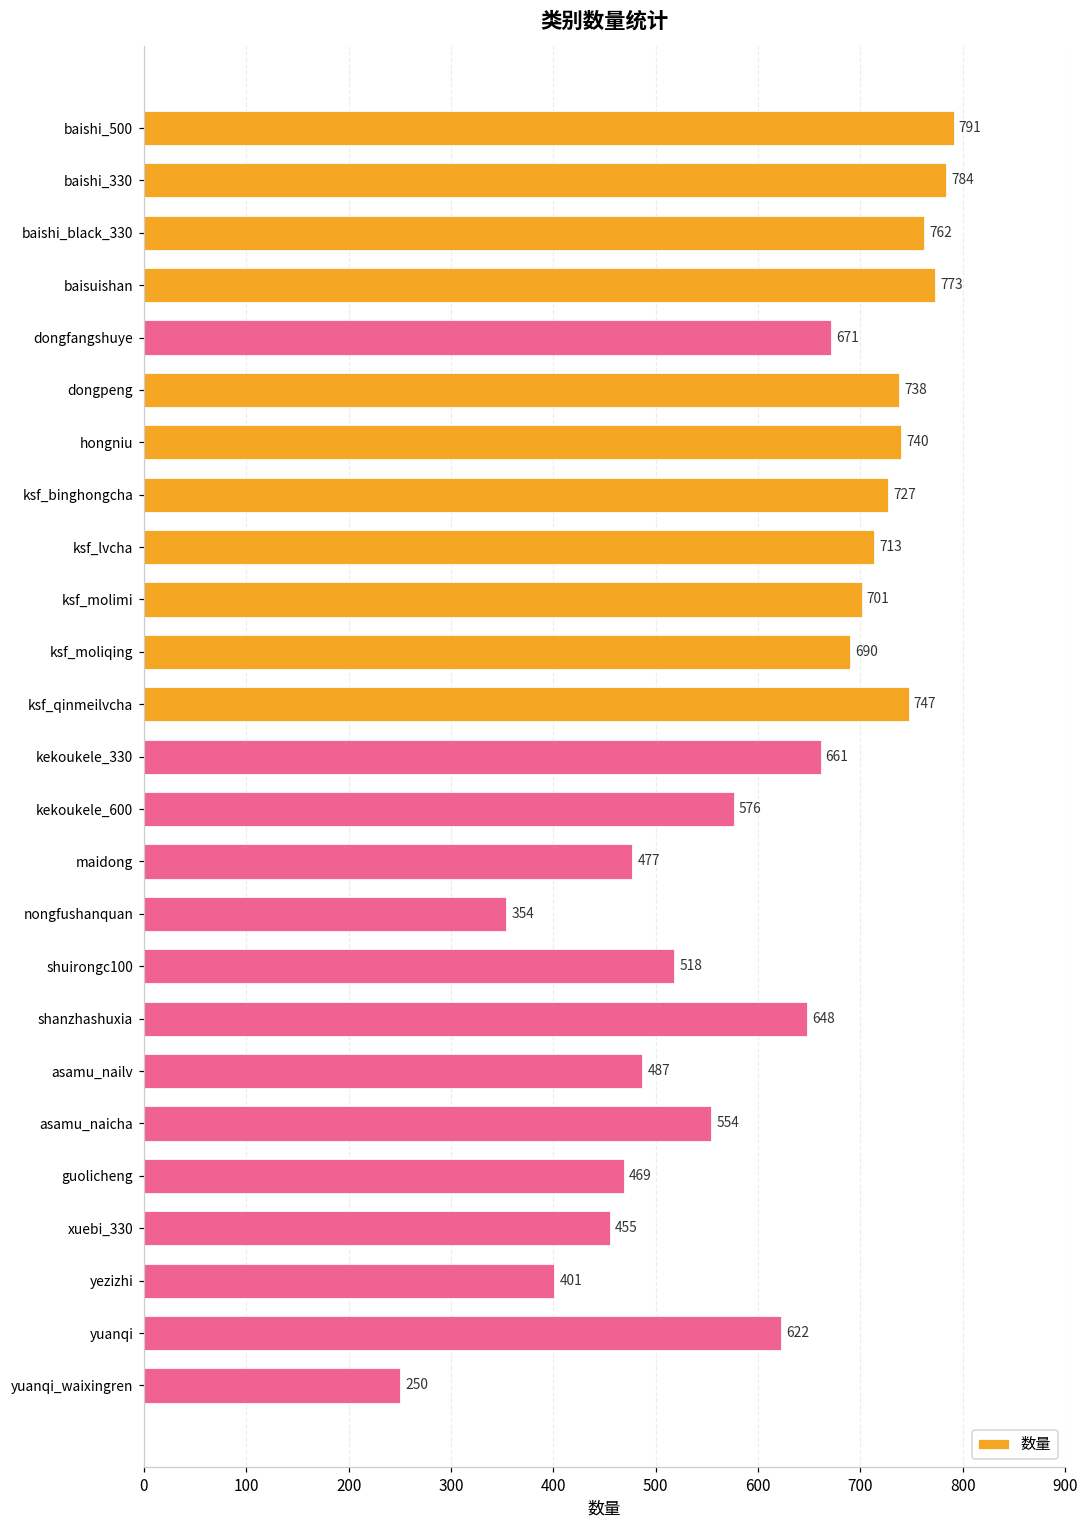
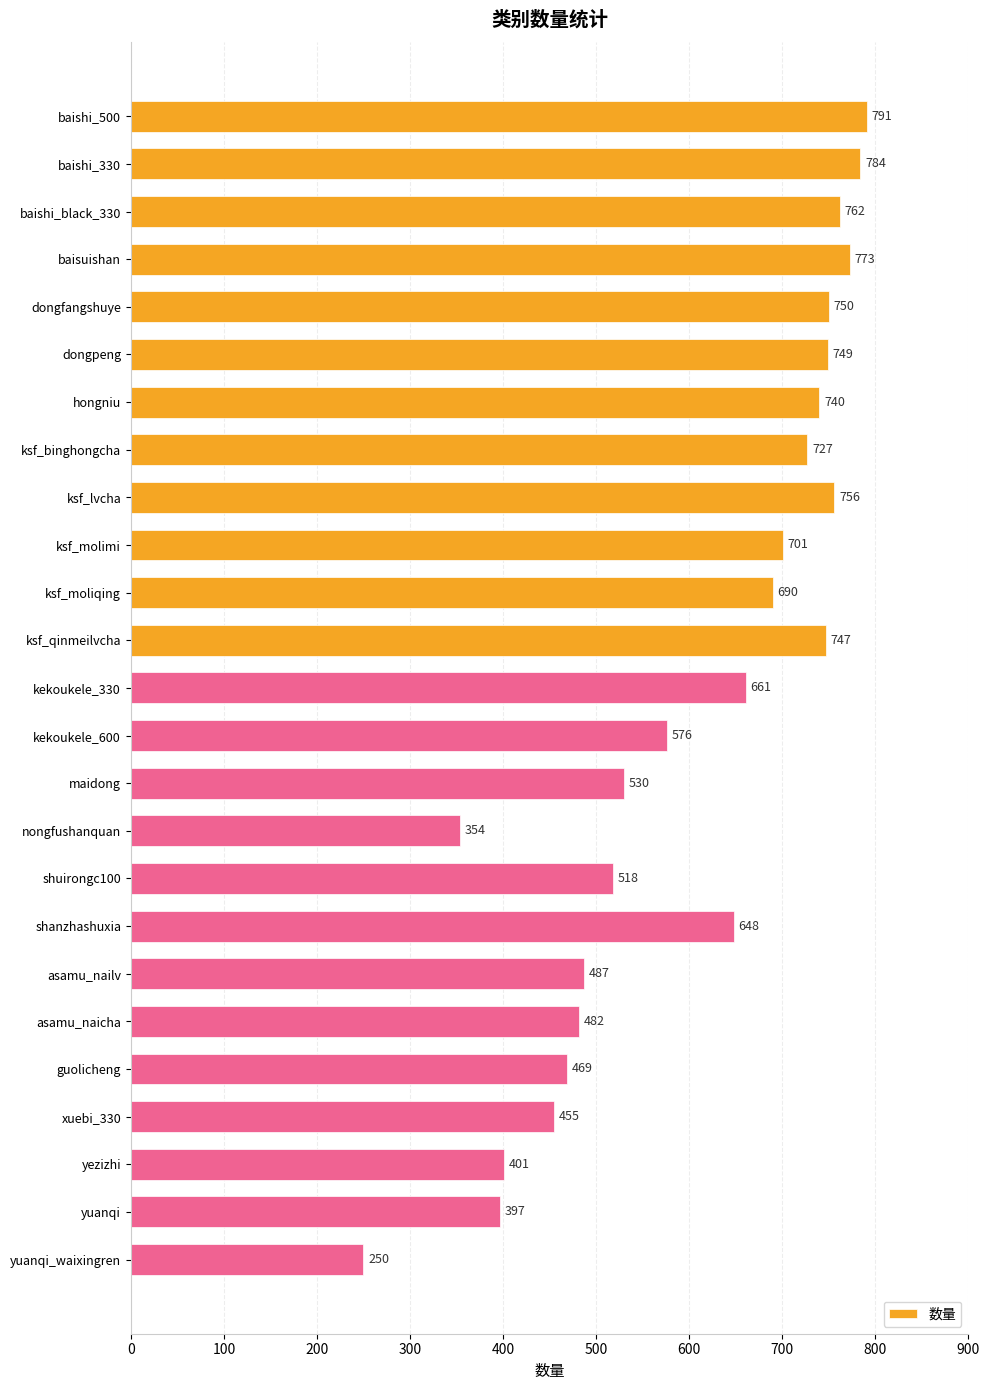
  {
    "baishi_500": 791,
    "baishi_330": 784,
    "baishi_black_330": 762,
    "baisuishan": 773,
-   "dongfangshuye": 671,
-   "dongpeng": 738,
+   "dongfangshuye": 750,
+   "dongpeng": 749,
    "hongniu": 740,
    "ksf_binghongcha": 727,
-   "ksf_lvcha": 713,
+   "ksf_lvcha": 756,
    "ksf_molimi": 701,
    "ksf_moliqing": 690,
    "ksf_qinmeilvcha": 747,
    "kekoukele_330": 661,
    "kekoukele_600": 576,
-   "maidong": 477,
+   "maidong": 530,
    "nongfushanquan": 354,
    "shuirongc100": 518,
    "shanzhashuxia": 648,
    "asamu_nailv": 487,
-   "asamu_naicha": 554,
+   "asamu_naicha": 482,
    "guolicheng": 469,
    "xuebi_330": 455,
    "yezizhi": 401,
-   "yuanqi": 622,
+   "yuanqi": 397,
    "yuanqi_waixingren": 250
  }
